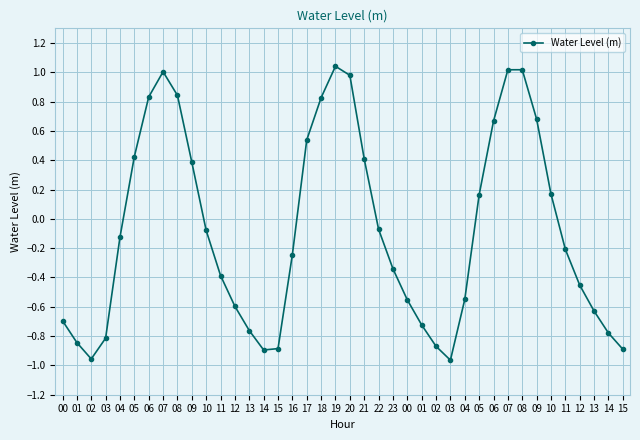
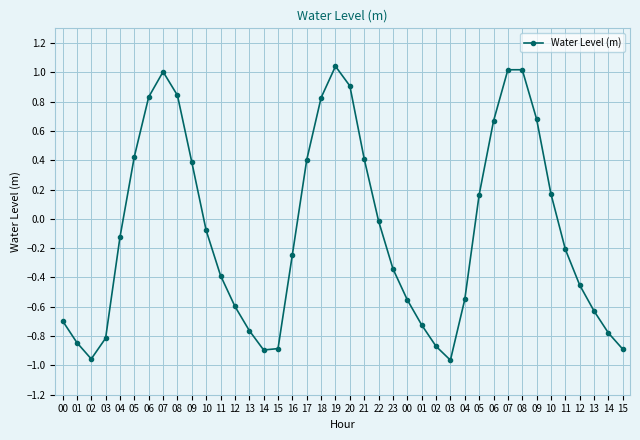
  {
    "16": -0.24,
-   "17": 0.54,
+   "17": 0.40,
    "18": 0.83,
    "19": 1.04,
-   "20": 0.98,
+   "20": 0.91,
    "21": 0.41,
-   "22": -0.07,
+   "22": -0.01,
    "23": -0.34
  }
